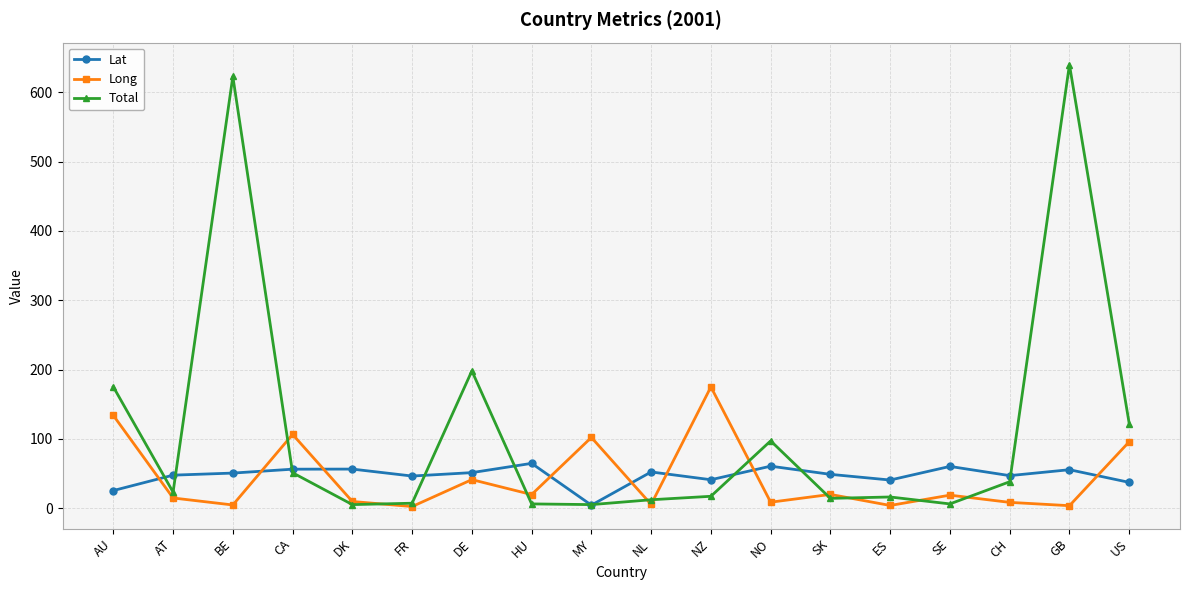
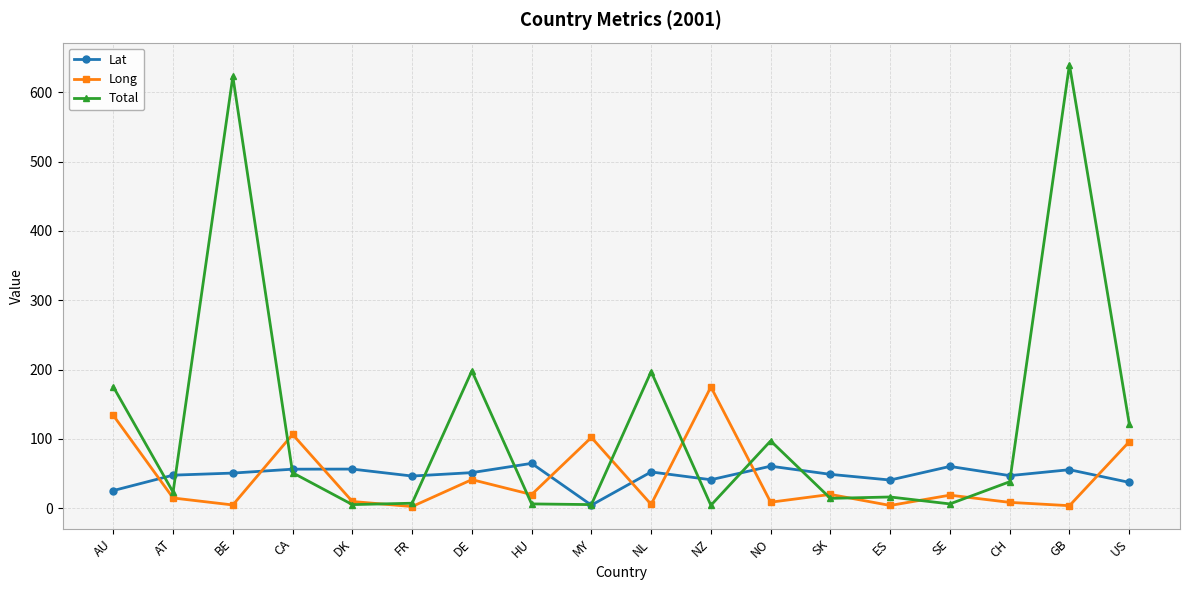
  {
    "Lat": {
      "AU": 30,
      "AT": 50,
      "BE": 50,
      "CA": 60,
      "DK": 60,
      "FR": 50,
      "DE": 50,
      "HU": 60,
      "NL": 50,
      "NZ": 40,
      "NO": 60,
      "SK": 50,
      "ES": 40,
      "SE": 60,
      "CH": 50,
      "GB": 60,
      "US": 40
    },
    "Long": {
      "AU": 130,
      "AT": 10,
      "BE": 0,
      "CA": 110,
      "DK": 10,
      "FR": 0,
      "DE": 40,
      "HU": 20,
      "MY": 100,
      "NL": 10,
      "NZ": 170,
      "NO": 10,
      "SK": 20,
      "ES": 0,
      "SE": 20,
      "CH": 10,
      "GB": 0,
      "US": 100
    },
    "Total": {
      "AU": 180,
      "AT": 20,
      "BE": 620,
      "CA": 50,
      "DK": 10,
      "FR": 10,
      "DE": 200,
      "HU": 10,
-     "NL": 10,
-     "NZ": 20,
+     "NL": 200,
+     "NZ": 0,
      "NO": 100,
      "SK": 10,
      "ES": 20,
      "SE": 10,
      "CH": 40,
      "GB": 640,
      "US": 120
    }
  }
